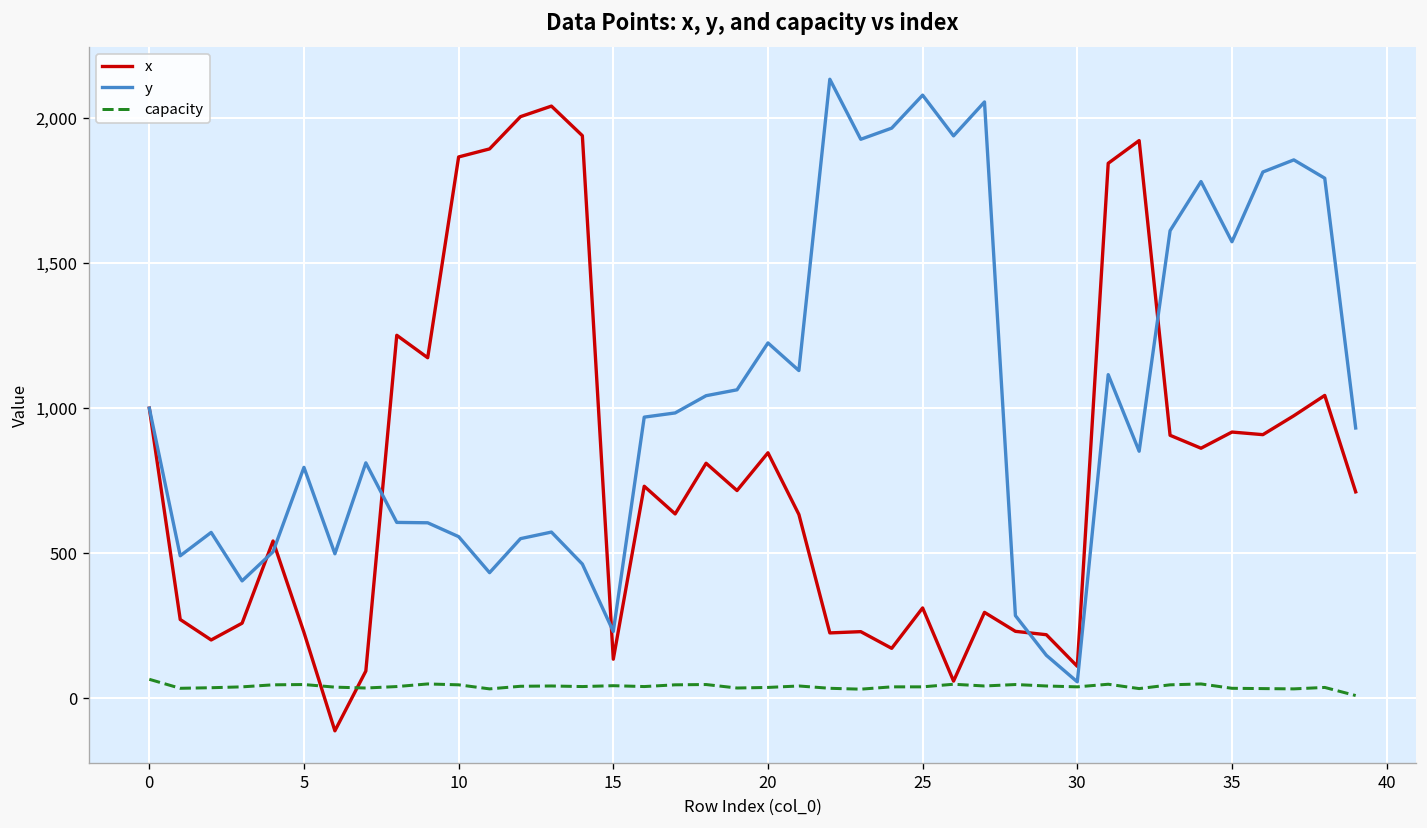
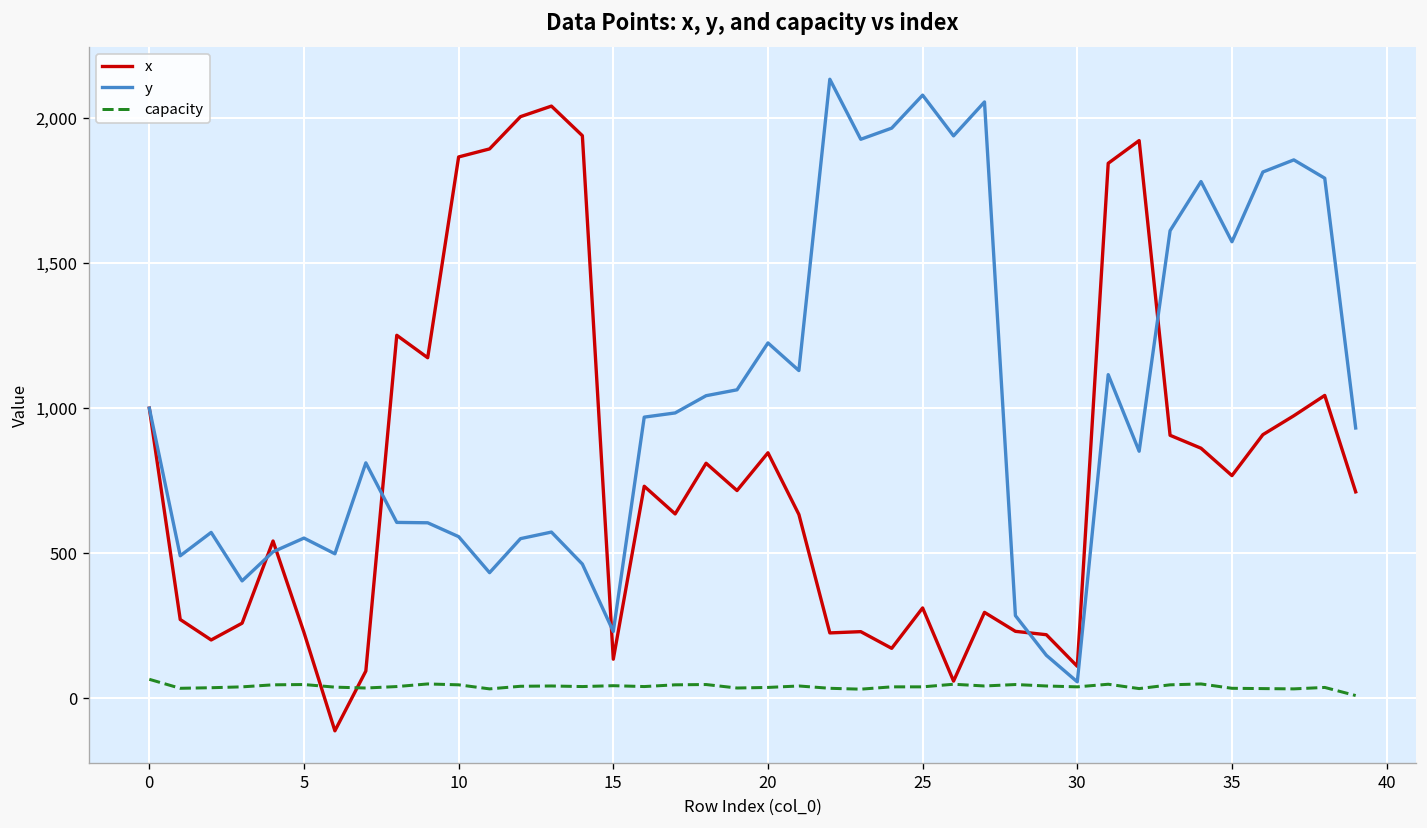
  {
    "x": {
      "5": "230",
      "10": "1,870",
      "15": "130",
      "20": "850",
      "25": "310",
      "30": "110",
-     "35": "920"
+     "35": "770"
    },
    "y": {
-     "5": "800",
+     "5": "550",
      "10": "560",
      "15": "230",
      "20": "1,220",
      "25": "2,080",
      "30": "60",
      "35": "1,570"
    },
    "capacity": {
      "0": "70",
      "5": "50",
      "10": "50",
      "15": "40",
      "20": "40",
      "25": "40",
      "30": "40",
      "35": "30"
    }
  }
